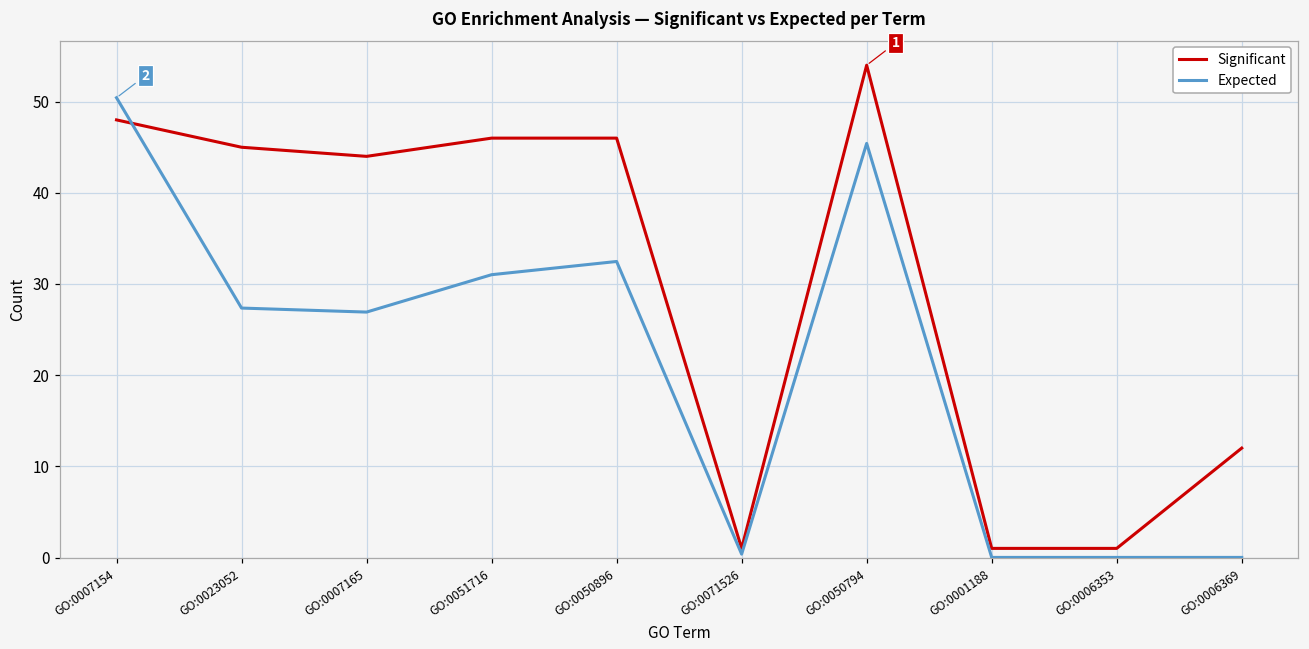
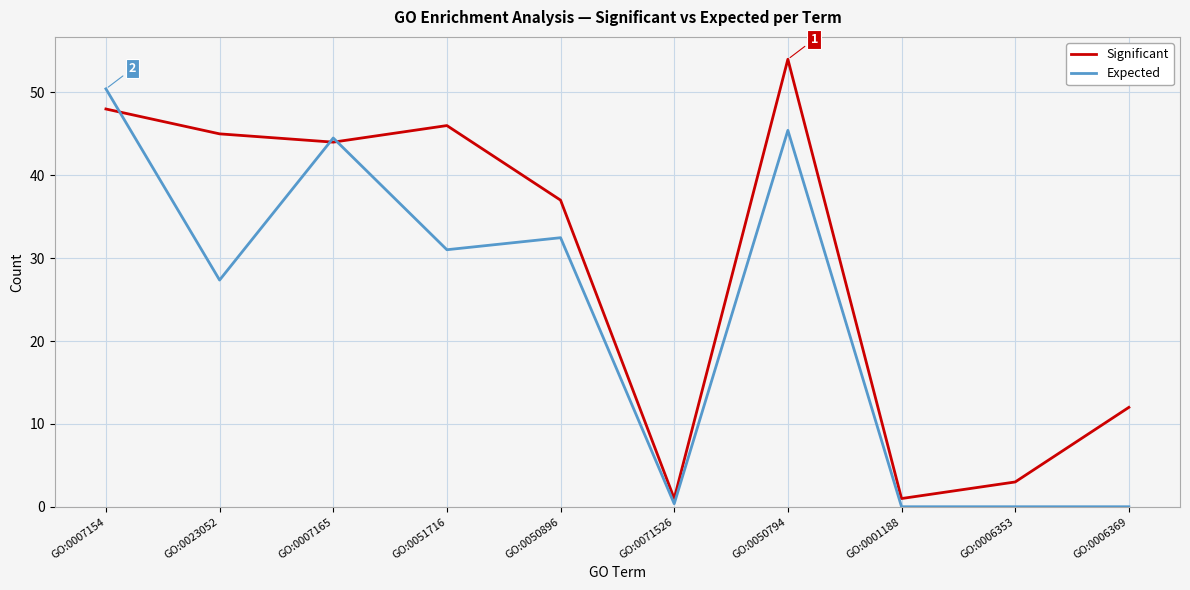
  {
    "Significant": {
      "GO:0007154": 48,
      "GO:0023052": 45,
      "GO:0007165": 44,
      "GO:0051716": 46,
-     "GO:0050896": 46,
+     "GO:0050896": 37,
      "GO:0071526": 1,
      "GO:0050794": 54,
      "GO:0001188": 1,
-     "GO:0006353": 1,
+     "GO:0006353": 3,
      "GO:0006369": 12
    },
    "Expected": {
      "GO:0007154": 50,
      "GO:0023052": 27,
-     "GO:0007165": 27,
+     "GO:0007165": 45,
      "GO:0051716": 31,
      "GO:0050896": 32,
      "GO:0071526": 0,
      "GO:0050794": 45,
      "GO:0001188": 0,
      "GO:0006353": 0,
      "GO:0006369": 0
    }
  }
